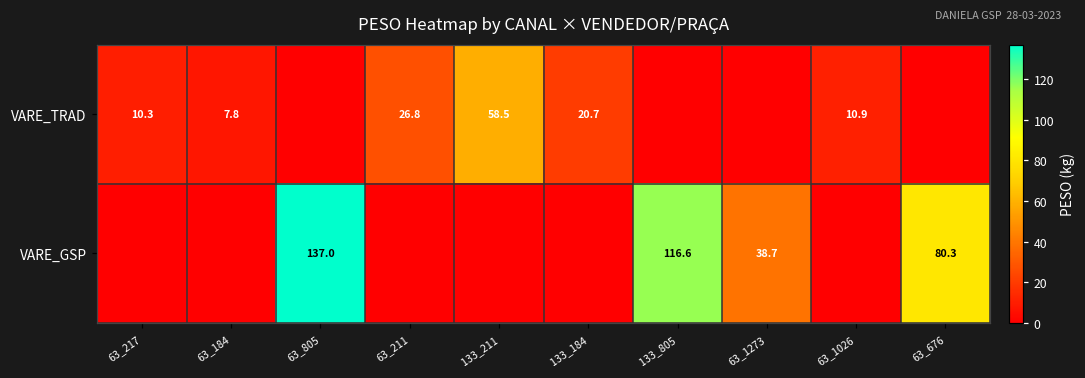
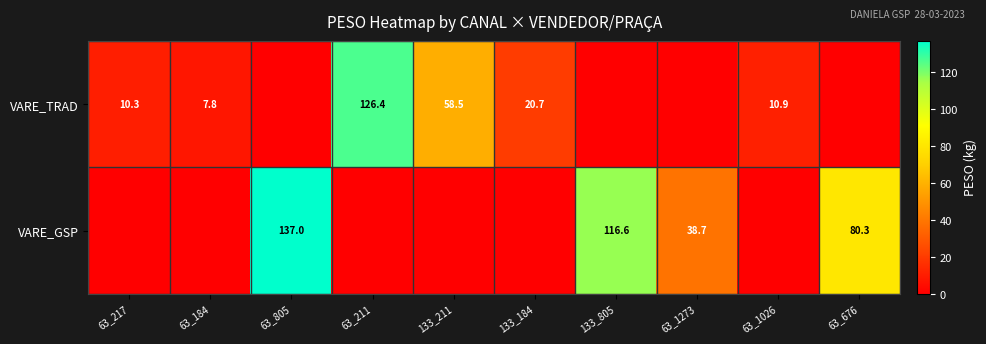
  {
    "VARE_TRAD": {
      "63_217": 10.3,
      "63_184": 7.8,
-     "63_211": 26.8,
+     "63_211": 126.4,
      "133_211": 58.5,
      "133_184": 20.7,
      "63_1026": 10.9
    },
    "VARE_GSP": {
      "63_805": 137.0,
      "133_805": 116.6,
      "63_1273": 38.7,
      "63_676": 80.3
    }
  }
